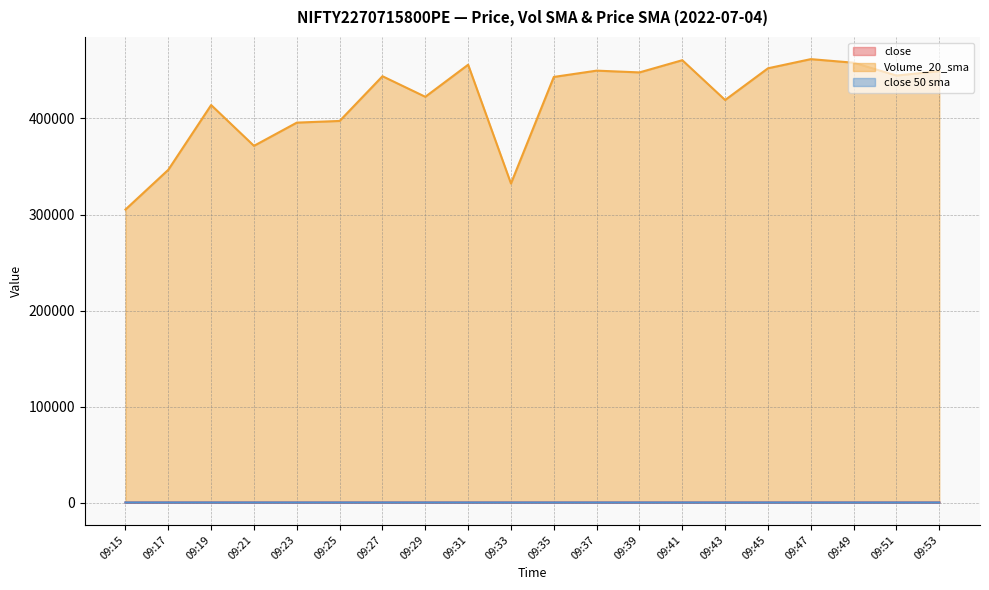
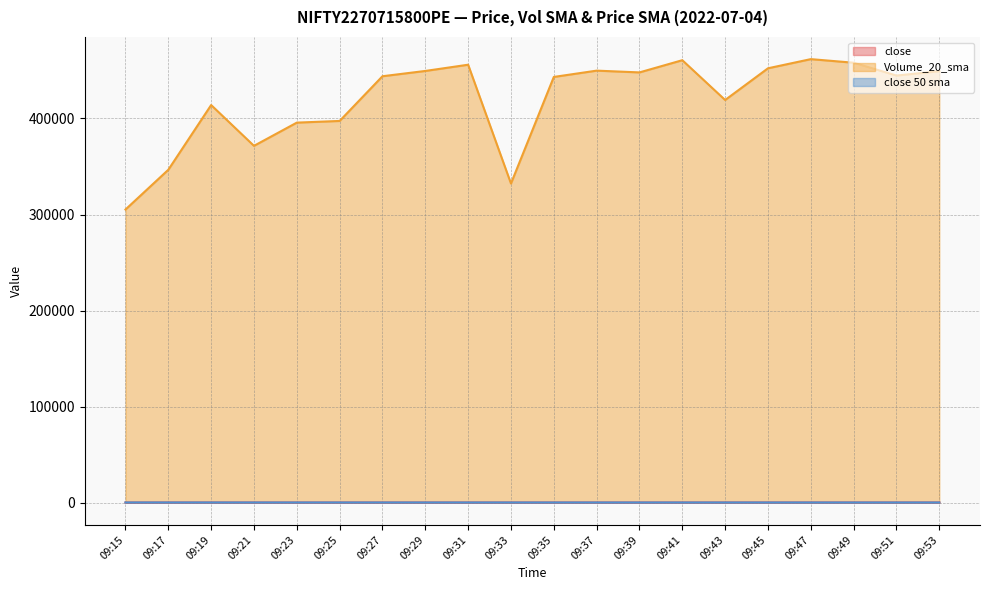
  {
    "close 50 sma": {
      "09:15": 0,
      "09:17": 0,
      "09:19": 0,
      "09:21": 0,
      "09:23": 0,
      "09:25": 0,
      "09:27": 0,
      "09:29": 0,
      "09:31": 0,
      "09:33": 0,
      "09:35": 0,
      "09:37": 0,
      "09:39": 0,
      "09:41": 0,
      "09:43": 0,
      "09:45": 0,
      "09:47": 0,
      "09:49": 0,
      "09:51": 0,
      "09:53": 0
    },
    "Volume_20_sma": {
      "09:15": 310000,
      "09:17": 350000,
      "09:19": 410000,
      "09:21": 370000,
      "09:23": 400000,
      "09:25": 400000,
      "09:27": 440000,
-     "09:29": 420000,
+     "09:29": 450000,
      "09:31": 460000,
      "09:33": 330000,
      "09:35": 440000,
      "09:37": 450000,
      "09:39": 450000,
      "09:41": 460000,
      "09:43": 420000,
      "09:45": 450000,
      "09:47": 460000
    }
  }
